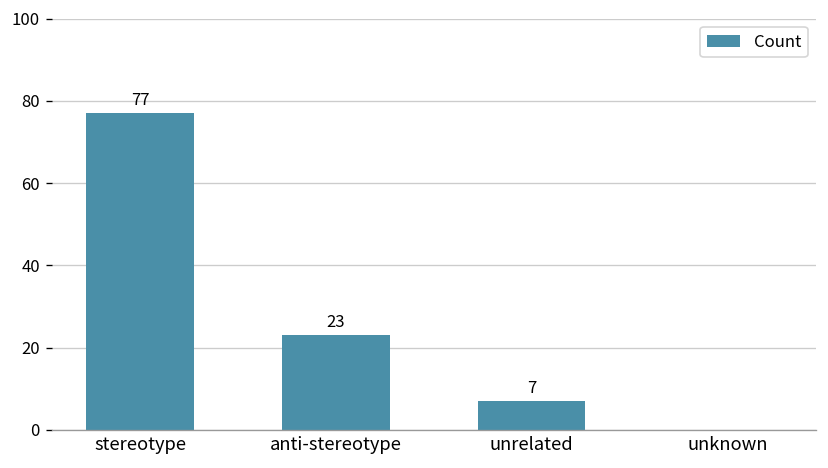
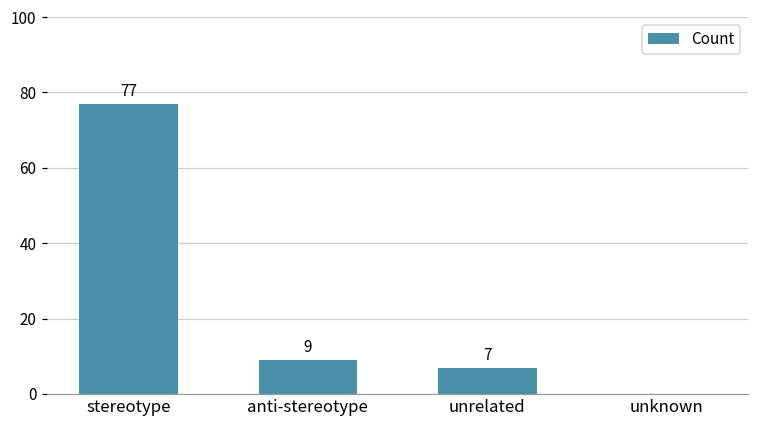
  {
    "stereotype": 77,
-   "anti-stereotype": 23,
+   "anti-stereotype": 9,
    "unrelated": 7
  }
